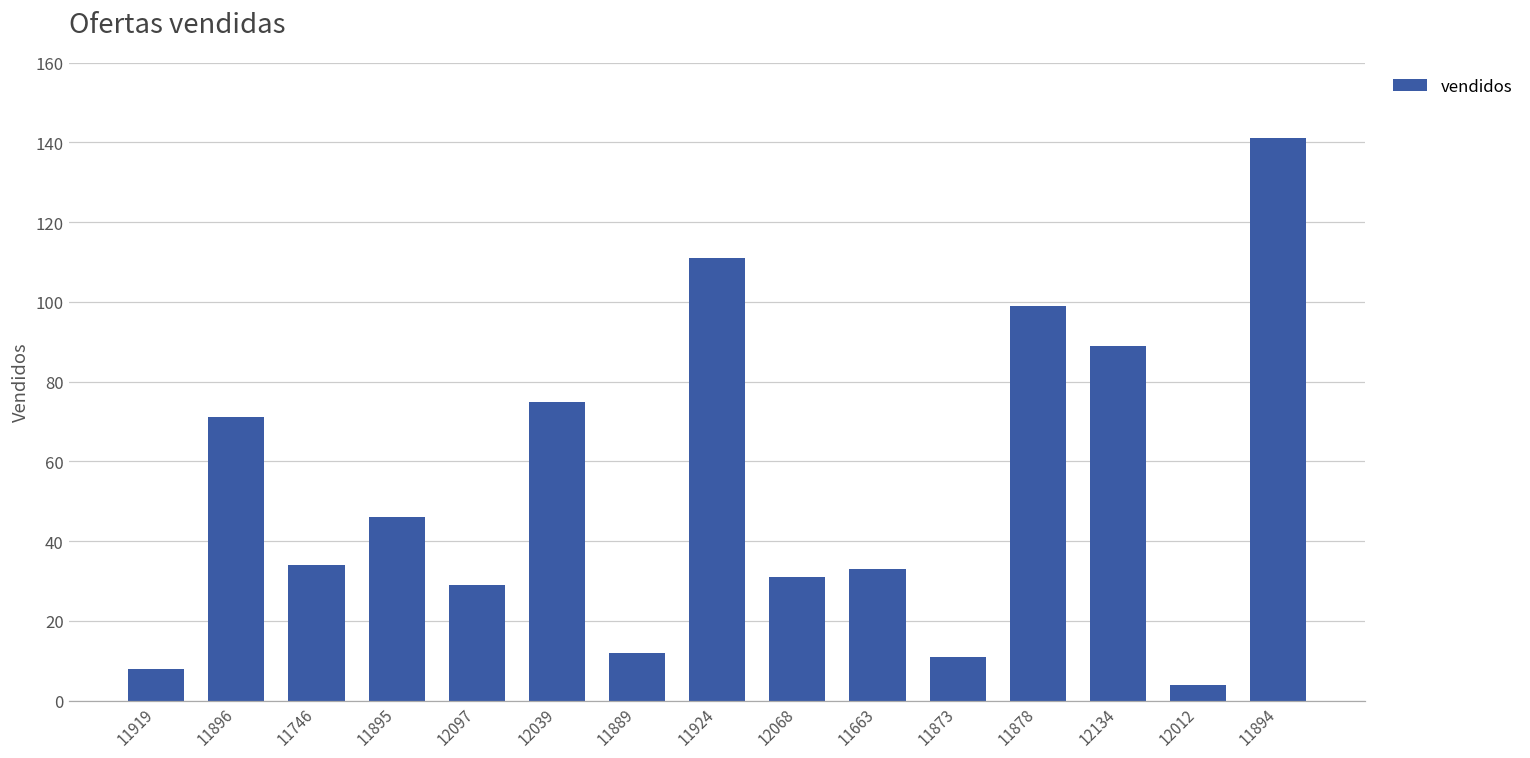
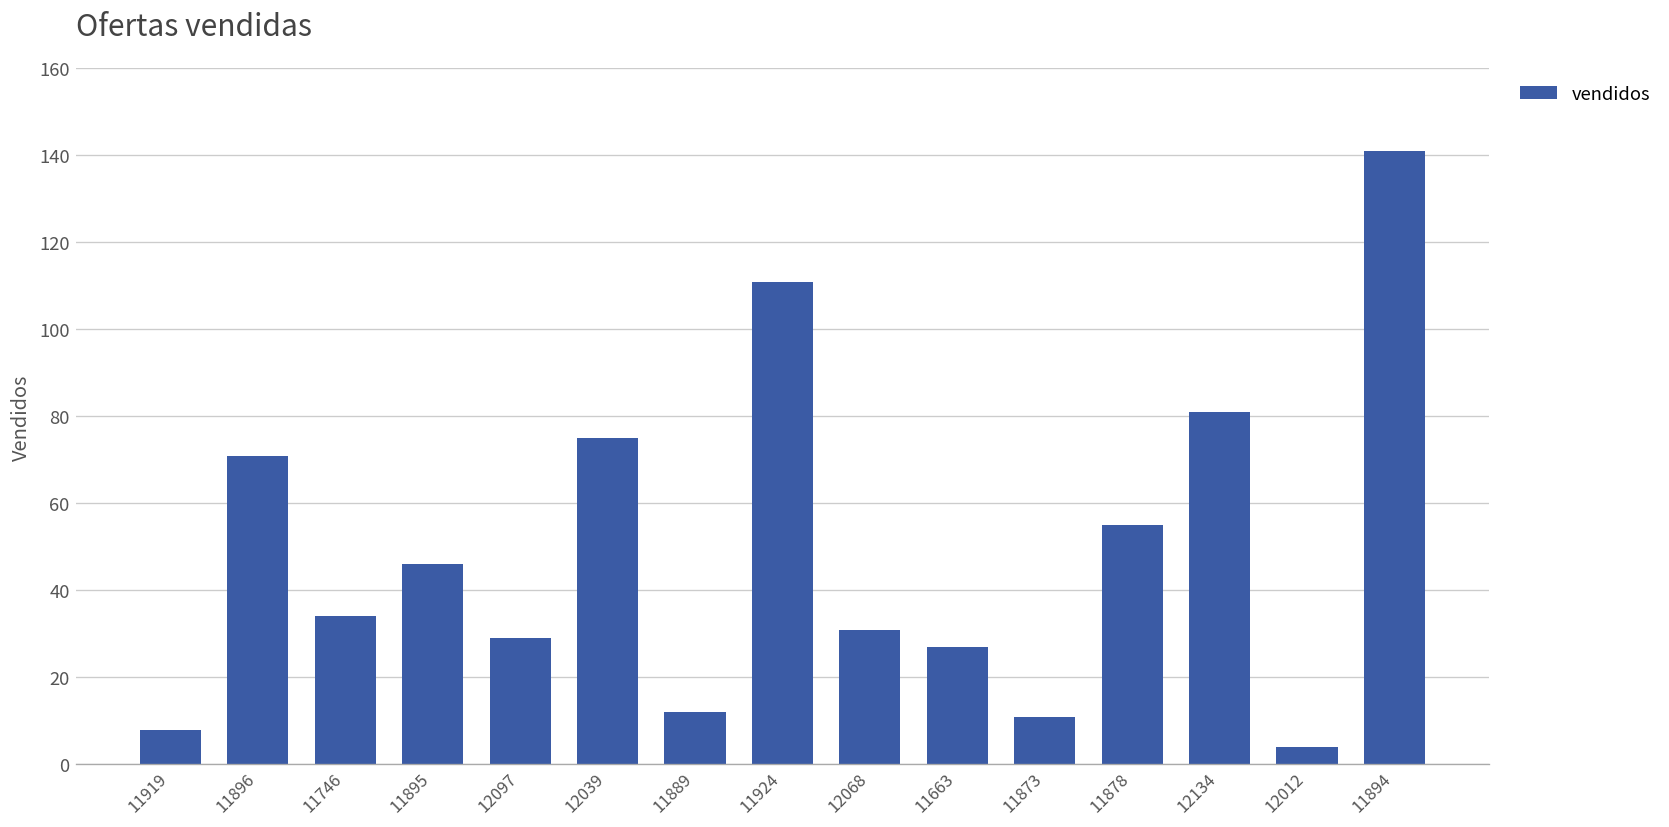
  {
    "11919": 8,
    "11896": 71,
    "11746": 34,
    "11895": 46,
    "12097": 29,
    "12039": 75,
    "11889": 12,
    "11924": 111,
    "12068": 31,
-   "11663": 33,
+   "11663": 27,
    "11873": 11,
-   "11878": 99,
-   "12134": 89,
+   "11878": 55,
+   "12134": 81,
    "12012": 4,
    "11894": 141
  }
